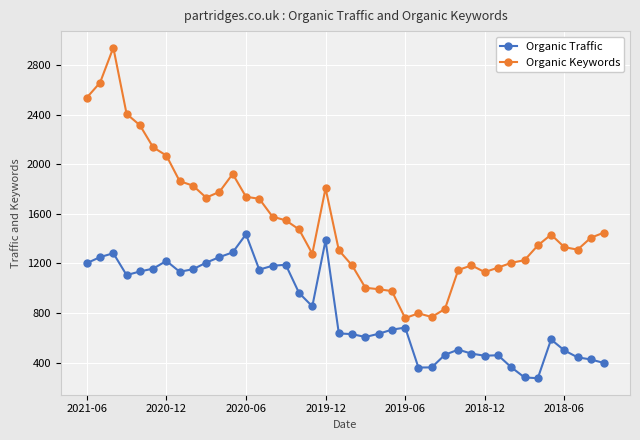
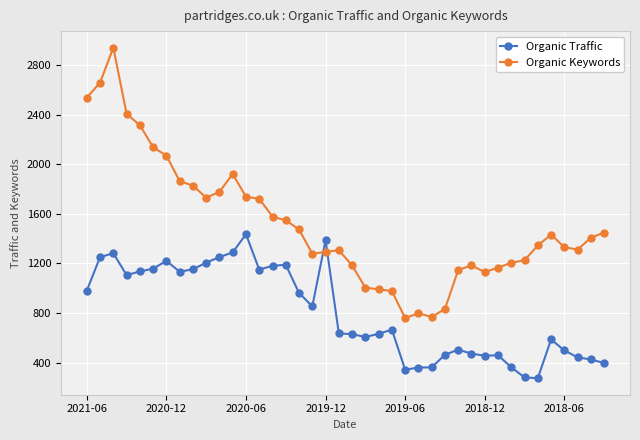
  {
    "Organic Traffic": {
-     "2021-06": 1200,
+     "2021-06": 980,
      "2020-12": 1220,
      "2020-06": 1440,
      "2019-12": 1390,
-     "2019-06": 680,
+     "2019-06": 340,
      "2018-12": 460,
      "2018-06": 500
    },
    "Organic Keywords": {
      "2021-06": 2540,
      "2020-12": 2070,
      "2020-06": 1740,
-     "2019-12": 1810,
+     "2019-12": 1290,
      "2019-06": 760,
      "2018-12": 1130,
      "2018-06": 1330
    }
  }
